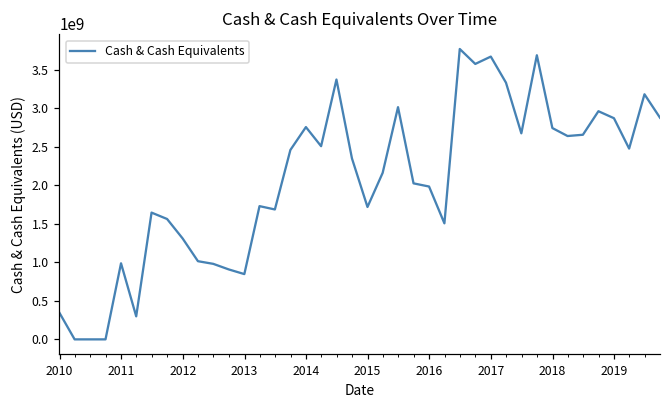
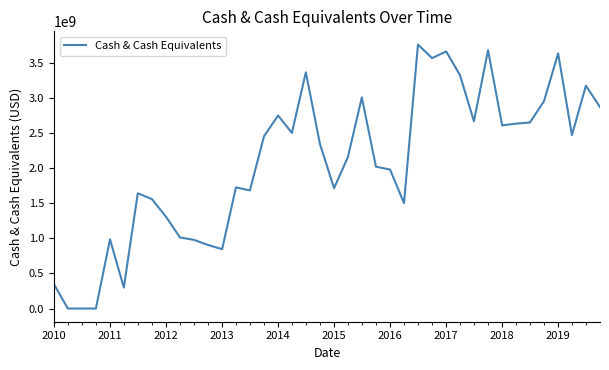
  {
    "2010": 300000000,
    "2011": 1000000000,
    "2012": 1300000000,
    "2013": 800000000,
    "2014": 2800000000,
    "2015": 1700000000,
    "2016": 2000000000,
    "2017": 3700000000,
-   "2018": 2700000000,
-   "2019": 2900000000
+   "2018": 2600000000,
+   "2019": 3600000000
  }
